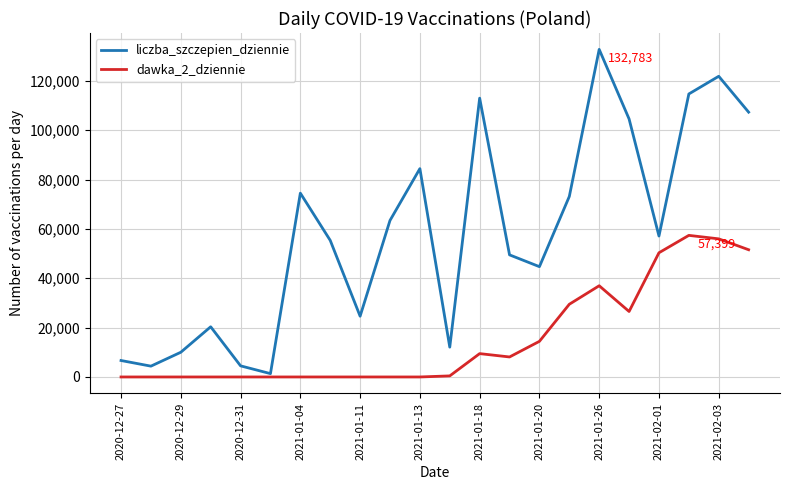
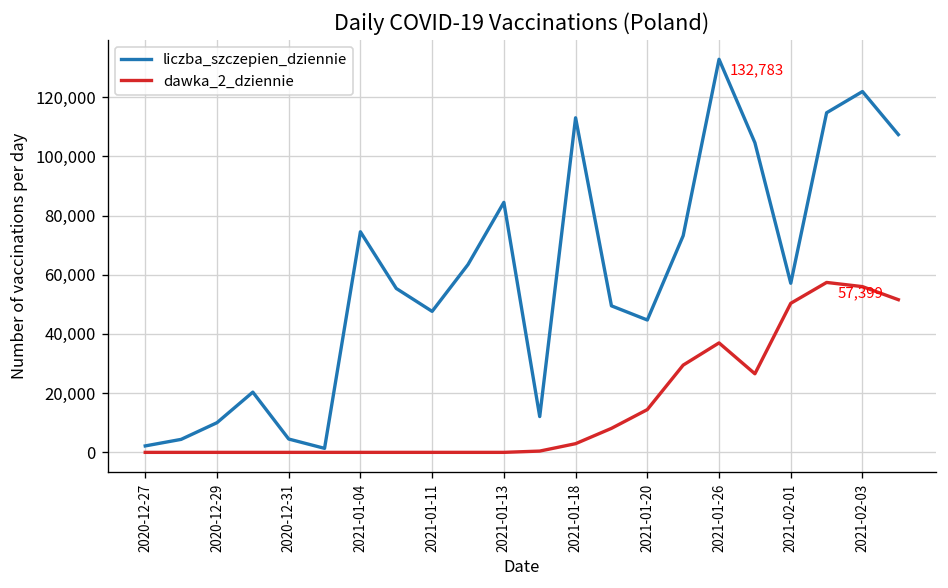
  {
    "liczba_szczepien_dziennie": {
-     "2020-12-27": "7,000",
+     "2020-12-27": "2,000",
      "2020-12-29": "10,000",
      "2020-12-31": "5,000",
      "2021-01-04": "75,000",
-     "2021-01-11": "25,000",
+     "2021-01-11": "48,000",
      "2021-01-13": "84,000",
      "2021-01-18": "113,000",
      "2021-01-20": "45,000",
      "2021-02-01": "57,000",
      "2021-02-03": "122,000"
    },
    "dawka_2_dziennie": {
      "2020-12-27": "0",
      "2020-12-29": "0",
      "2020-12-31": "0",
      "2021-01-04": "0",
      "2021-01-11": "0",
      "2021-01-13": "0",
-     "2021-01-18": "9,000",
+     "2021-01-18": "3,000",
      "2021-01-20": "14,000",
      "2021-01-26": "37,000",
      "2021-02-01": "50,000"
    }
  }
